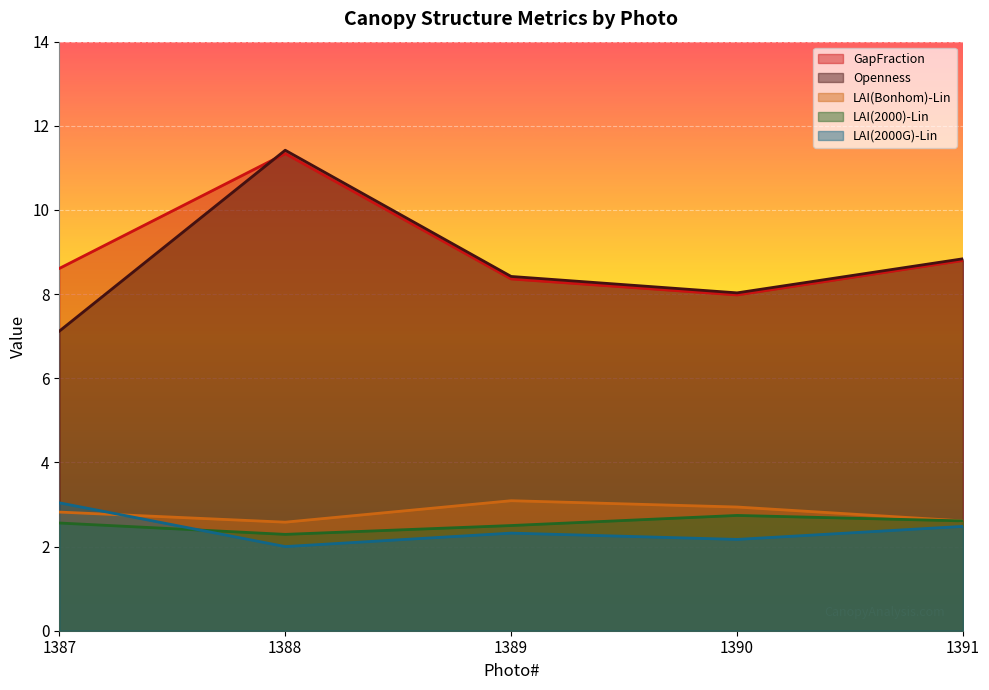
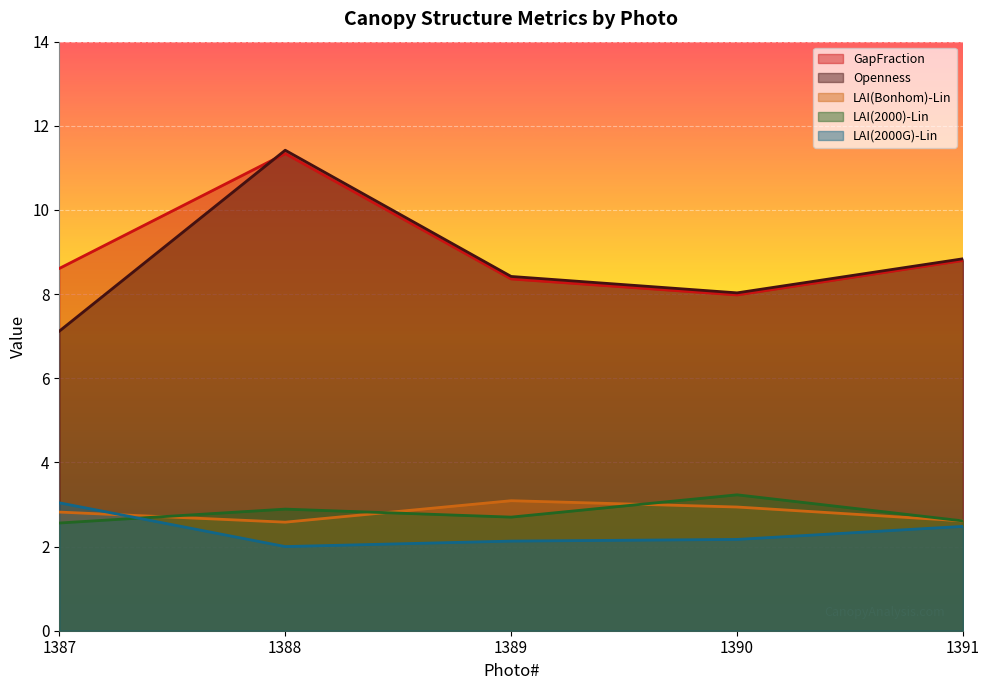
  {
    "Openness": {
      "1387": 7.1,
      "1388": 11.4,
      "1389": 8.4
    },
    "LAI(2000)-Lin": {
      "1387": 2.6,
-     "1388": 2.3,
-     "1389": 2.5,
-     "1390": 2.7
+     "1388": 2.9,
+     "1389": 2.7,
+     "1390": 3.2
    },
    "LAI(2000G)-Lin": {
      "1387": 3.0,
      "1388": 2.0,
-     "1389": 2.3,
+     "1389": 2.1,
      "1390": 2.2,
      "1391": 2.5
    }
  }
